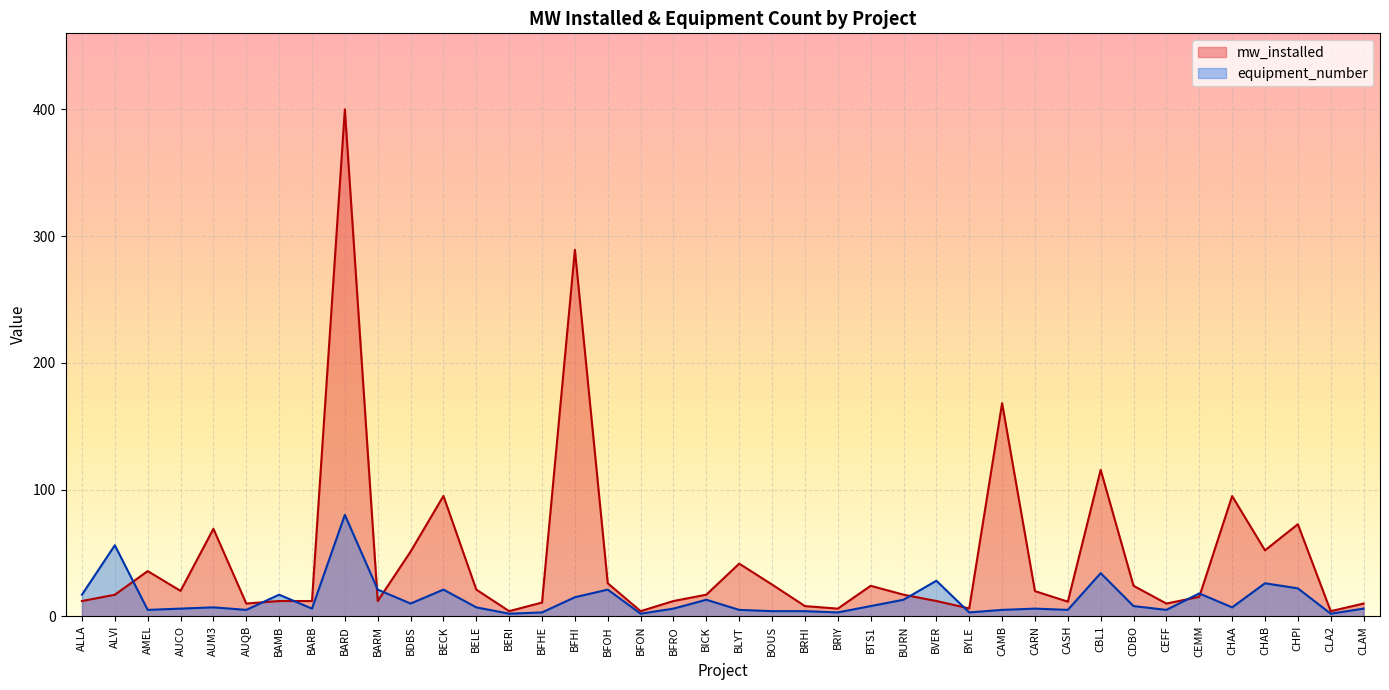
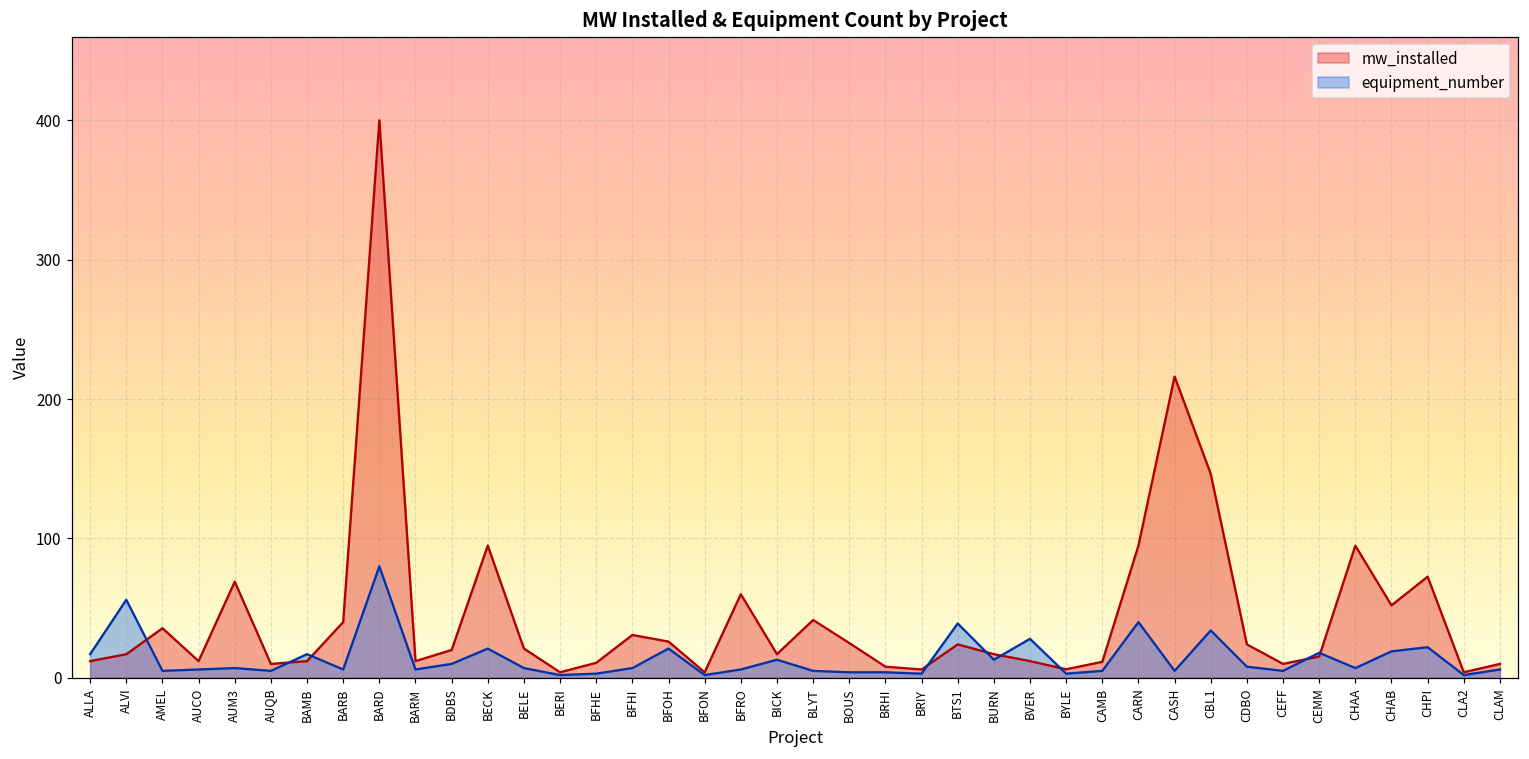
  {
    "mw_installed": {
      "ALLA": 12,
      "ALVI": 17,
      "AMEL": 36,
-     "AUCO": 20,
+     "AUCO": 12,
      "AUM3": 69,
      "AUQB": 10,
      "BAMB": 12,
-     "BARB": 12,
+     "BARB": 40,
      "BARD": 400,
      "BARM": 12,
-     "BDBS": 51,
+     "BDBS": 20,
      "BECK": 95,
      "BELE": 21,
      "BFHE": 11,
-     "BFHI": 289,
+     "BFHI": 31,
      "BFOH": 26,
-     "BFRO": 12,
+     "BFRO": 60,
      "BICK": 17,
      "BLYT": 42,
      "BOUS": 25,
      "BRHI": 8,
      "BRIY": 6,
      "BTS1": 24,
      "BURN": 17,
      "BVER": 12,
      "BYLE": 6,
-     "CAMB": 168,
-     "CARN": 20,
-     "CASH": 12,
-     "CBL1": 116,
+     "CAMB": 12,
+     "CARN": 95,
+     "CASH": 216,
+     "CBL1": 146,
      "CDBO": 24,
      "CEFF": 10,
      "CEMM": 15,
      "CHAA": 95,
      "CHAB": 52,
      "CHPI": 73,
      "CLAM": 10
    },
    "equipment_number": {
      "ALLA": 17,
      "ALVI": 56,
      "AMEL": 5,
      "AUCO": 6,
      "AUM3": 7,
      "AUQB": 5,
      "BAMB": 17,
      "BARB": 6,
      "BARD": 80,
-     "BARM": 21,
+     "BARM": 6,
      "BDBS": 10,
      "BECK": 21,
      "BELE": 7,
      "BFHE": 3,
-     "BFHI": 15,
+     "BFHI": 7,
      "BFOH": 21,
      "BFRO": 6,
      "BICK": 13,
      "BLYT": 5,
      "BOUS": 4,
      "BRHI": 4,
      "BRIY": 3,
-     "BTS1": 8,
+     "BTS1": 39,
      "BURN": 13,
      "BVER": 28,
      "BYLE": 3,
      "CAMB": 5,
-     "CARN": 6,
+     "CARN": 40,
      "CASH": 5,
      "CBL1": 34,
      "CDBO": 8,
      "CEFF": 5,
      "CEMM": 18,
      "CHAA": 7,
-     "CHAB": 26,
+     "CHAB": 19,
      "CHPI": 22,
      "CLAM": 6
    }
  }
